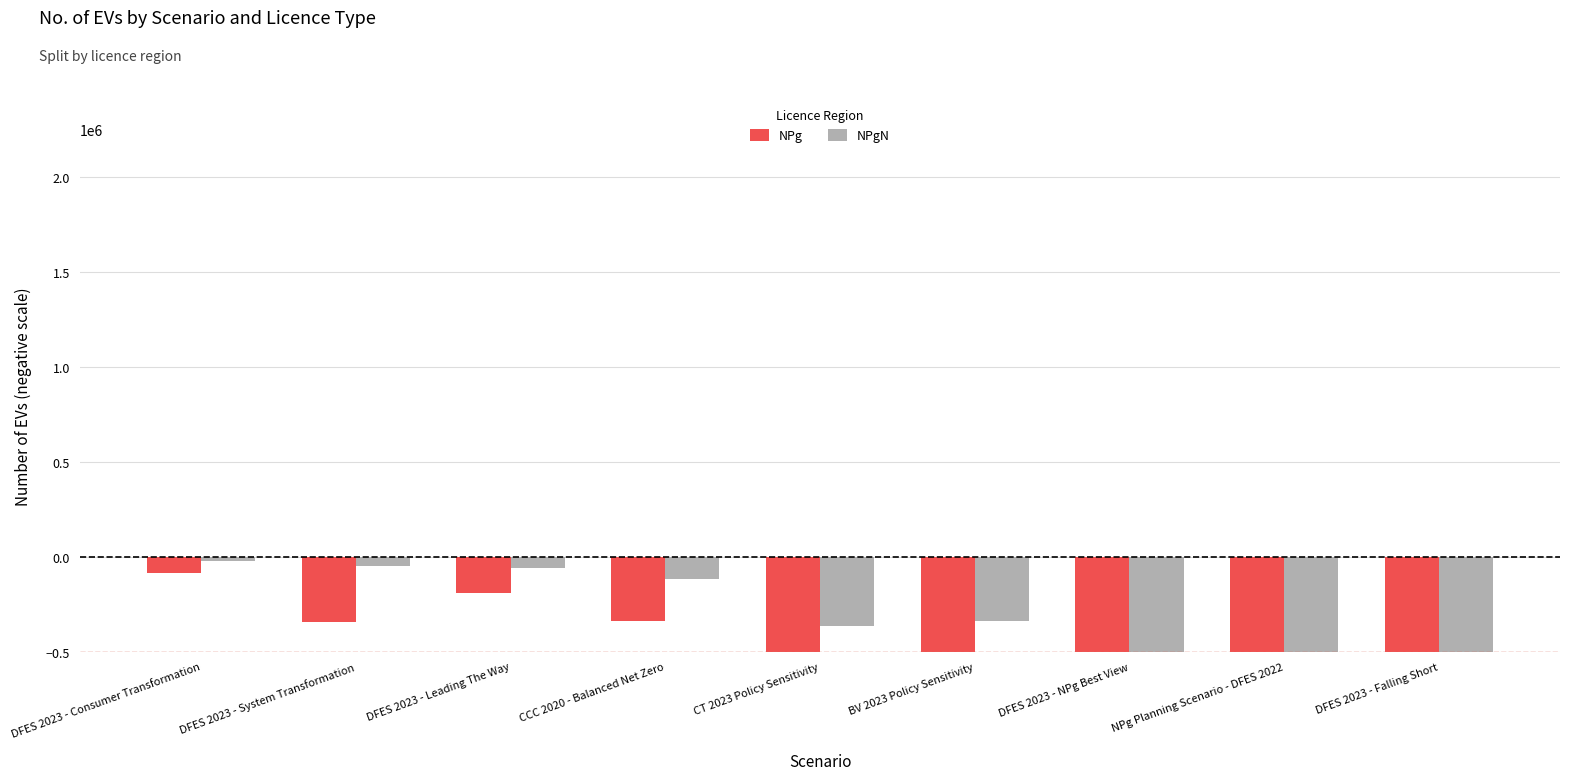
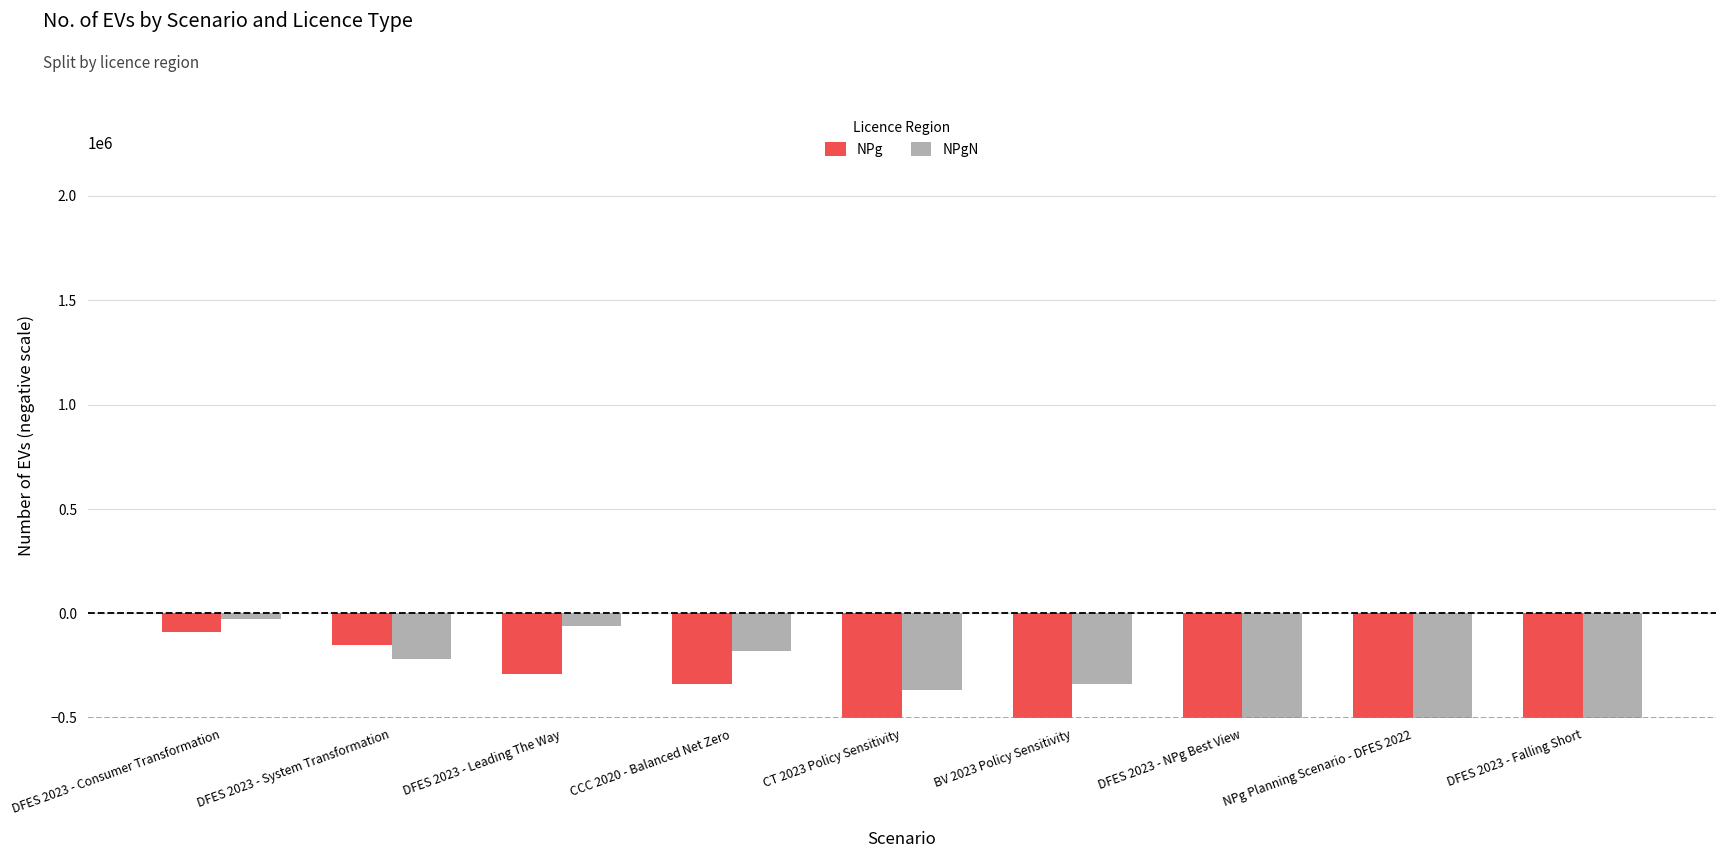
  {
    "NPg": {
      "DFES 2023 - Consumer Transformation": -90000,
-     "DFES 2023 - System Transformation": -340000,
-     "DFES 2023 - Leading The Way": -190000,
+     "DFES 2023 - System Transformation": -150000,
+     "DFES 2023 - Leading The Way": -290000,
      "CCC 2020 - Balanced Net Zero": -340000
    },
    "NPgN": {
      "DFES 2023 - Consumer Transformation": -30000,
-     "DFES 2023 - System Transformation": -50000,
+     "DFES 2023 - System Transformation": -220000,
      "DFES 2023 - Leading The Way": -60000,
-     "CCC 2020 - Balanced Net Zero": -120000,
+     "CCC 2020 - Balanced Net Zero": -180000,
      "CT 2023 Policy Sensitivity": -370000,
      "BV 2023 Policy Sensitivity": -340000,
      "DFES 2023 - NPg Best View": -510000
    }
  }
